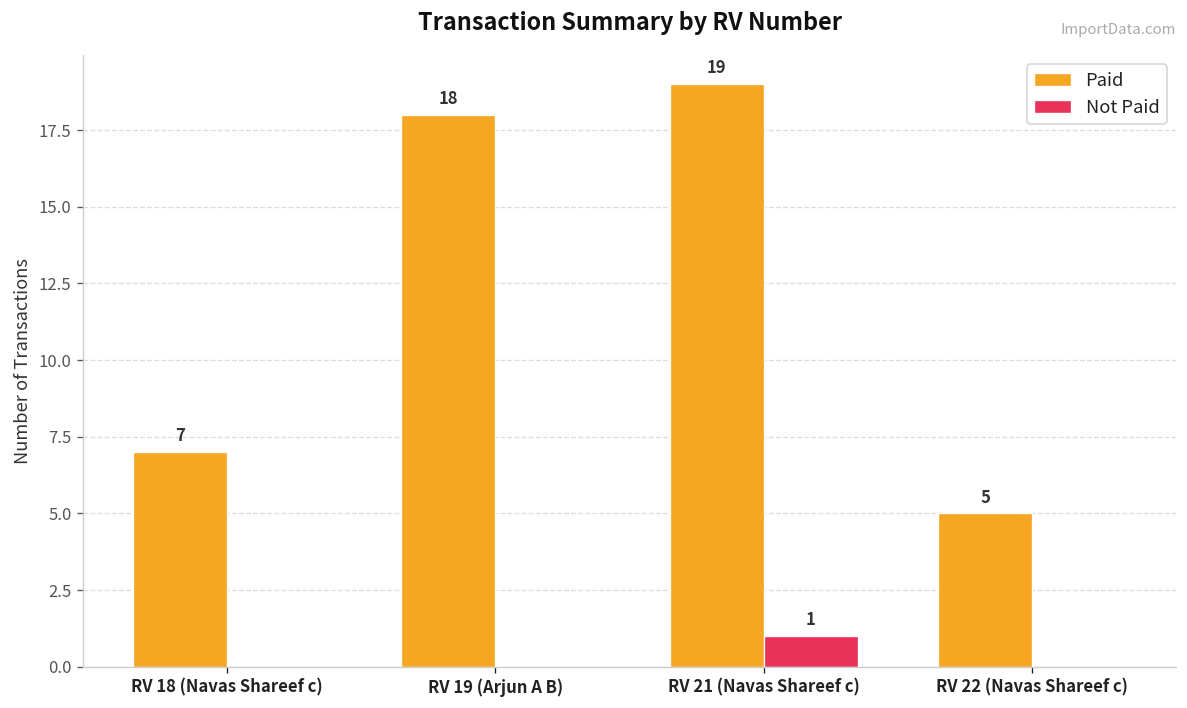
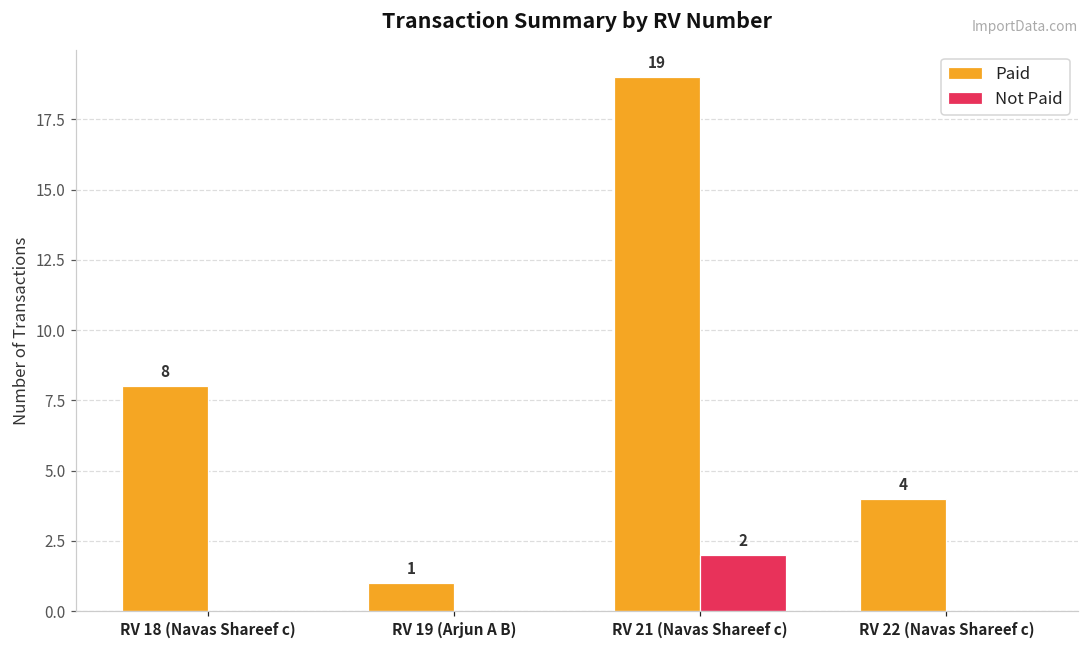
  {
    "Paid": {
-     "RV 18 (Navas Shareef c)": 7,
-     "RV 19 (Arjun A B)": 18,
+     "RV 18 (Navas Shareef c)": 8,
+     "RV 19 (Arjun A B)": 1,
      "RV 21 (Navas Shareef c)": 19,
-     "RV 22 (Navas Shareef c)": 5
+     "RV 22 (Navas Shareef c)": 4
    },
    "Not Paid": {
-     "RV 21 (Navas Shareef c)": 1
+     "RV 21 (Navas Shareef c)": 2
    }
  }
